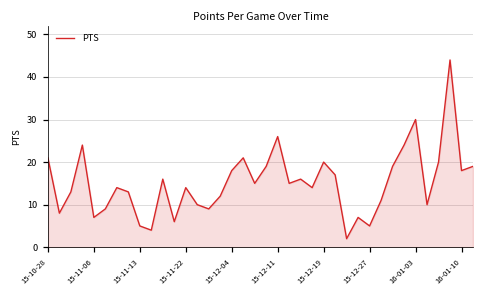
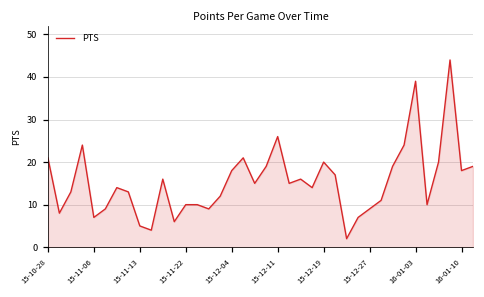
  {
    "15-10-28": 21,
    "15-11-06": 7,
    "15-11-13": 5,
-   "15-11-22": 14,
+   "15-11-22": 10,
    "15-12-04": 18,
    "15-12-11": 26,
    "15-12-19": 20,
-   "15-12-27": 5,
-   "16-01-03": 30,
+   "15-12-27": 9,
+   "16-01-03": 39,
    "16-01-10": 18
  }
